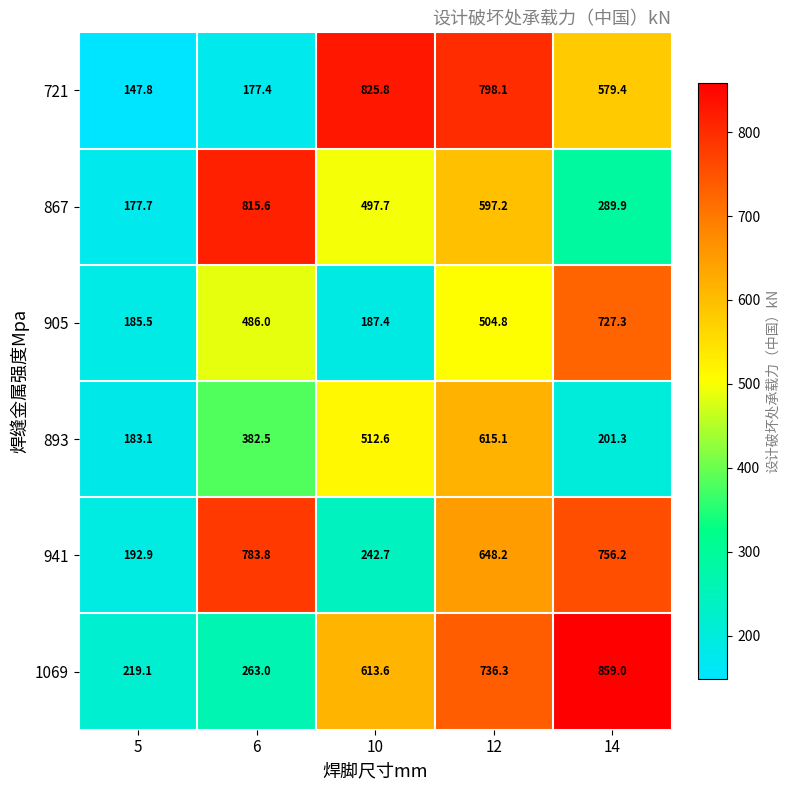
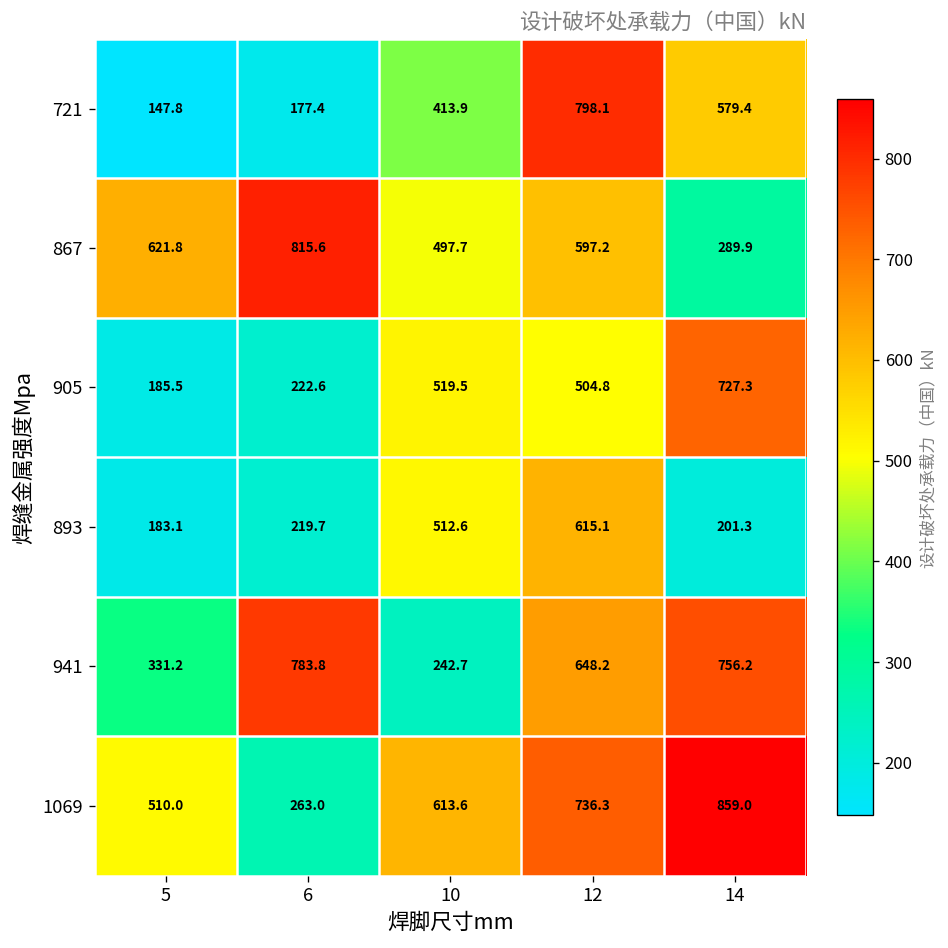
  {
    "721": {
      "5": 147.8,
      "6": 177.4,
-     "10": 825.8,
+     "10": 413.9,
      "12": 798.1,
      "14": 579.4
    },
    "867": {
-     "5": 177.7,
+     "5": 621.8,
      "6": 815.6,
      "10": 497.7,
      "12": 597.2,
      "14": 289.9
    },
    "905": {
      "5": 185.5,
-     "6": 486.0,
-     "10": 187.4,
+     "6": 222.6,
+     "10": 519.5,
      "12": 504.8,
      "14": 727.3
    },
    "893": {
      "5": 183.1,
-     "6": 382.5,
+     "6": 219.7,
      "10": 512.6,
      "12": 615.1,
      "14": 201.3
    },
    "941": {
-     "5": 192.9,
+     "5": 331.2,
      "6": 783.8,
      "10": 242.7,
      "12": 648.2,
      "14": 756.2
    },
    "1069": {
-     "5": 219.1,
+     "5": 510.0,
      "6": 263.0,
      "10": 613.6,
      "12": 736.3,
      "14": 859.0
    }
  }
